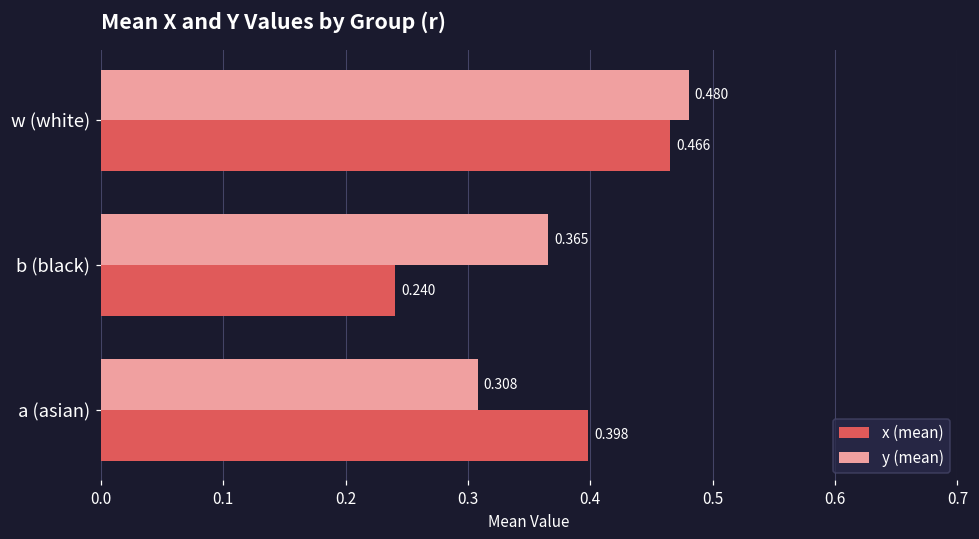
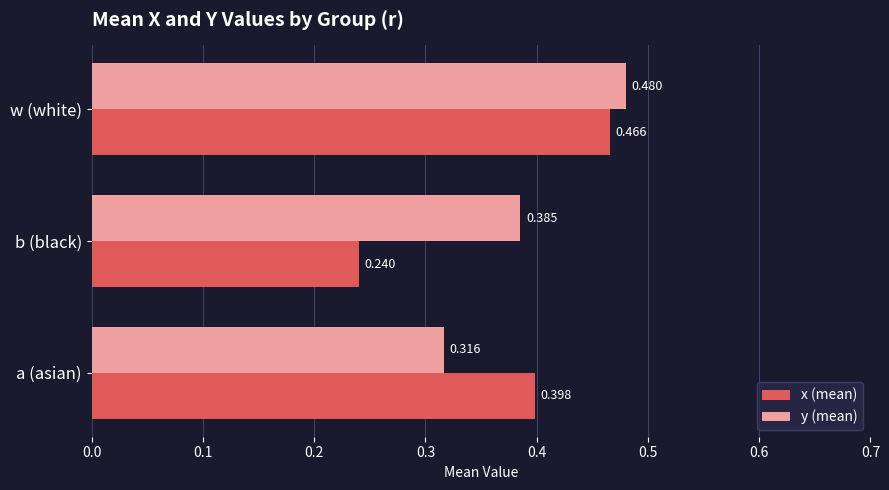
  {
    "x (mean)": {
      "w (white)": 0.466,
      "b (black)": 0.240,
      "a (asian)": 0.398
    },
    "y (mean)": {
      "w (white)": 0.480,
-     "b (black)": 0.365,
-     "a (asian)": 0.308
+     "b (black)": 0.385,
+     "a (asian)": 0.316
    }
  }
